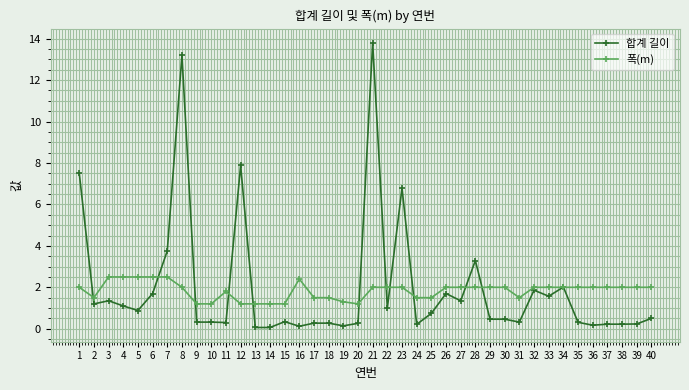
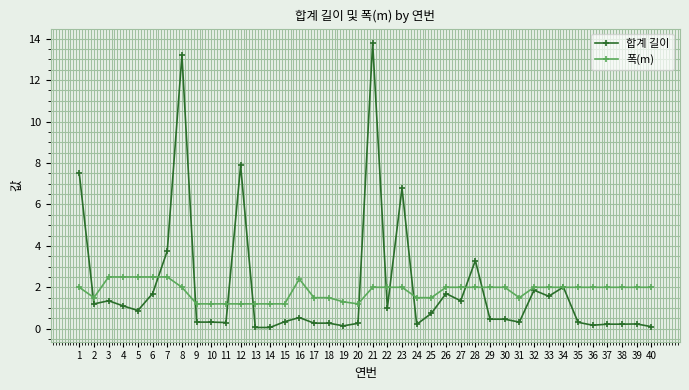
  {
    "합계 길이": {
      "1": 7.5,
      "2": 1.2,
      "3": 1.4,
      "4": 1.1,
      "5": 0.9,
      "6": 1.7,
      "7": 3.8,
      "8": 13.2,
      "9": 0.3,
      "10": 0.3,
      "11": 0.3,
      "12": 7.9,
      "13": 0.1,
      "14": 0.1,
      "15": 0.3,
-     "16": 0.1,
+     "16": 0.5,
      "17": 0.3,
      "18": 0.3,
      "19": 0.1,
      "20": 0.3,
      "21": 13.8,
      "22": 1.0,
      "23": 6.8,
      "24": 0.2,
      "25": 0.7,
      "26": 1.7,
      "27": 1.4,
      "28": 3.3,
      "29": 0.5,
      "30": 0.5,
      "31": 0.3,
      "32": 1.9,
      "33": 1.6,
      "35": 0.3,
      "36": 0.2,
      "37": 0.2,
      "38": 0.2,
      "39": 0.2,
-     "40": 0.5
+     "40": 0.1
    },
    "폭(m)": {
      "1": 2.0,
      "2": 1.5,
      "3": 2.5,
      "4": 2.5,
      "5": 2.5,
      "6": 2.5,
      "7": 2.5,
      "8": 2.0,
      "9": 1.2,
      "10": 1.2,
-     "11": 1.8,
+     "11": 1.2,
      "12": 1.2,
      "13": 1.2,
      "14": 1.2,
      "15": 1.2,
      "16": 2.4,
      "17": 1.5,
      "18": 1.5,
      "19": 1.3,
      "20": 1.2,
      "21": 2.0,
      "22": 2.0,
      "23": 2.0,
      "24": 1.5,
      "25": 1.5,
      "26": 2.0,
      "27": 2.0,
      "28": 2.0,
      "29": 2.0,
      "30": 2.0,
      "31": 1.5,
      "32": 2.0,
      "33": 2.0,
      "35": 2.0,
      "36": 2.0,
      "37": 2.0,
      "38": 2.0,
      "39": 2.0,
      "40": 2.0
    }
  }
